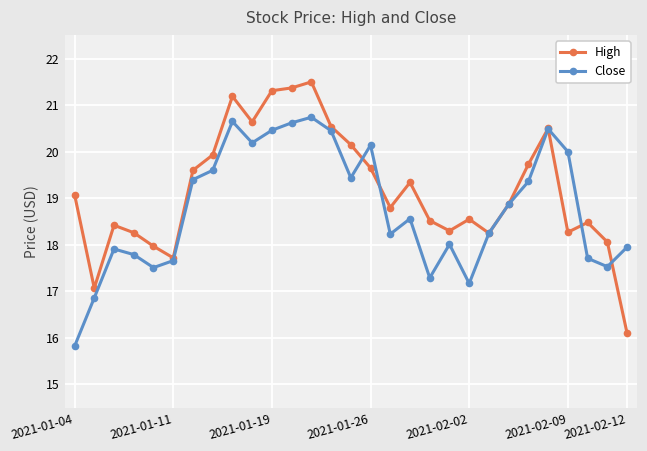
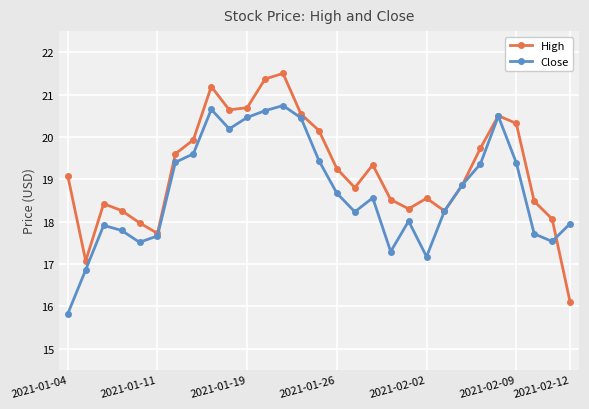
  {
    "High": {
      "2021-01-04": 19.1,
-     "2021-01-19": 21.3,
-     "2021-01-26": 19.7,
+     "2021-01-19": 20.7,
+     "2021-01-26": 19.3,
      "2021-02-02": 18.6,
-     "2021-02-09": 18.3,
+     "2021-02-09": 20.3,
      "2021-02-12": 16.1
    },
    "Close": {
      "2021-01-04": 15.8,
      "2021-01-19": 20.5,
-     "2021-01-26": 20.1,
+     "2021-01-26": 18.7,
      "2021-02-02": 17.2,
-     "2021-02-09": 20.0,
+     "2021-02-09": 19.4,
      "2021-02-12": 18.0
    }
  }
